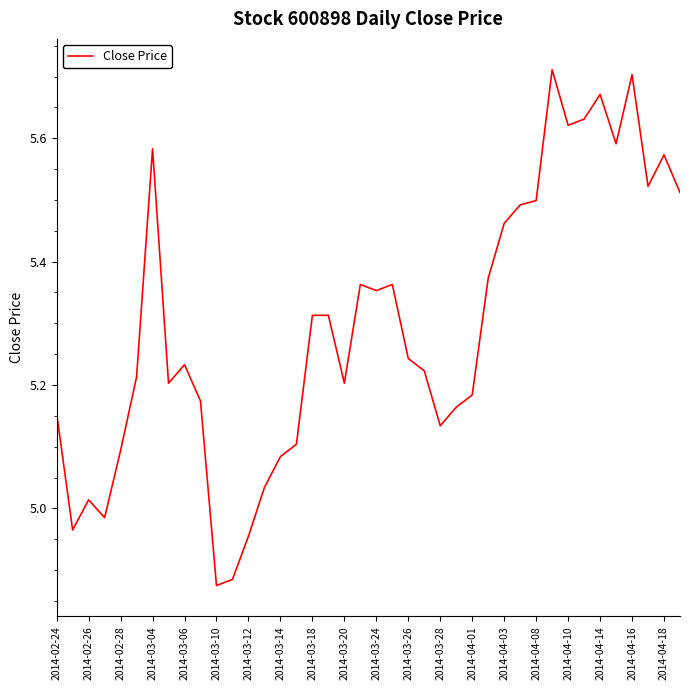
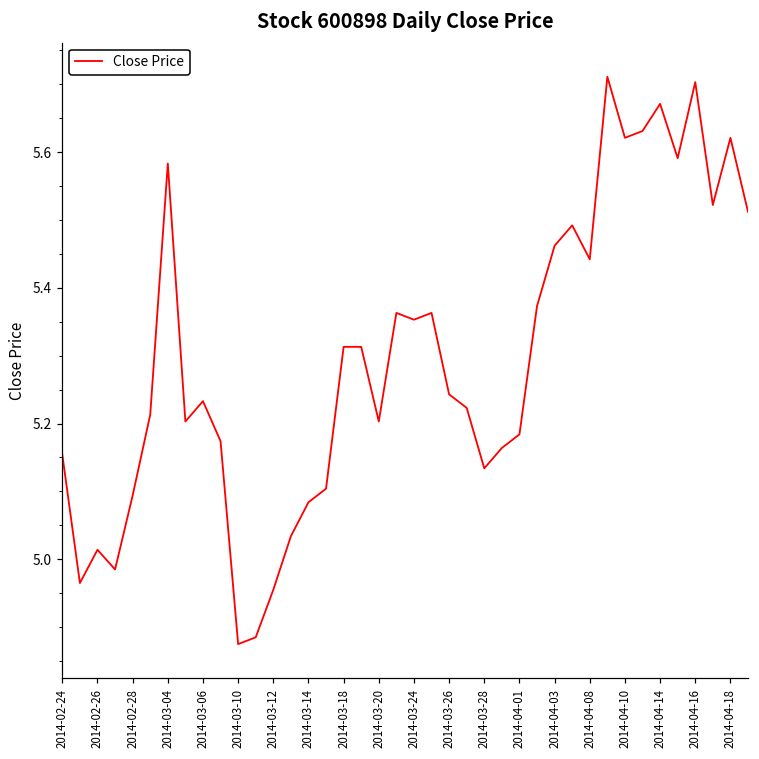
  {
    "2014-02-24": 5.15,
    "2014-02-26": 5.01,
    "2014-02-28": 5.09,
    "2014-03-04": 5.58,
    "2014-03-06": 5.23,
    "2014-03-10": 4.88,
    "2014-03-12": 4.96,
    "2014-03-14": 5.08,
    "2014-03-18": 5.31,
    "2014-03-20": 5.20,
    "2014-03-24": 5.35,
    "2014-03-26": 5.24,
    "2014-03-28": 5.13,
    "2014-04-01": 5.18,
    "2014-04-03": 5.46,
-   "2014-04-08": 5.50,
+   "2014-04-08": 5.44,
    "2014-04-10": 5.62,
    "2014-04-14": 5.67,
    "2014-04-16": 5.70,
-   "2014-04-18": 5.57
+   "2014-04-18": 5.62
  }
